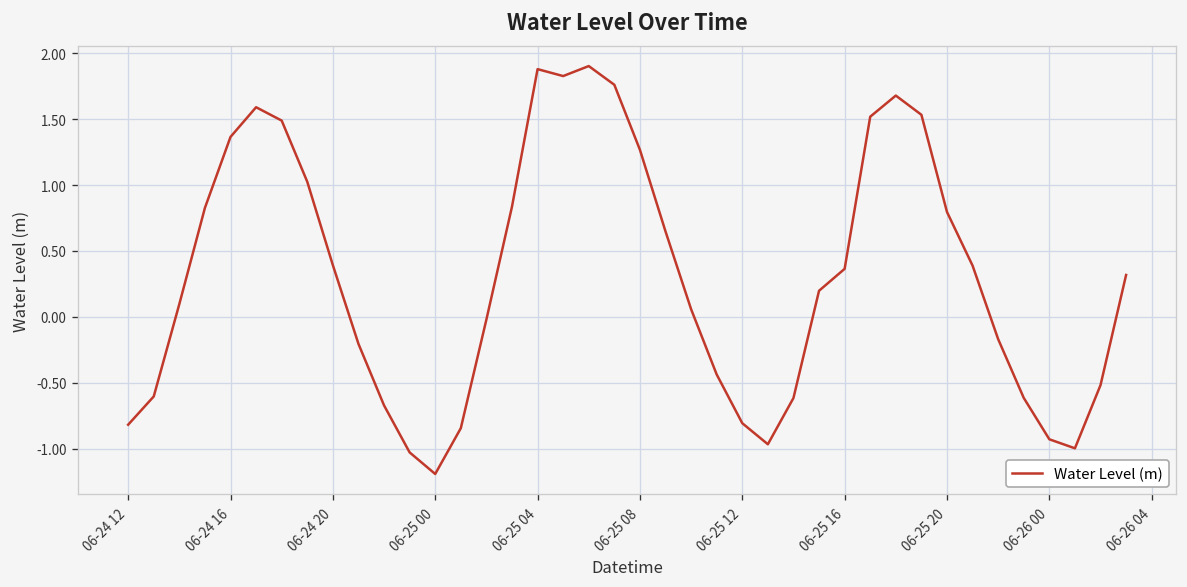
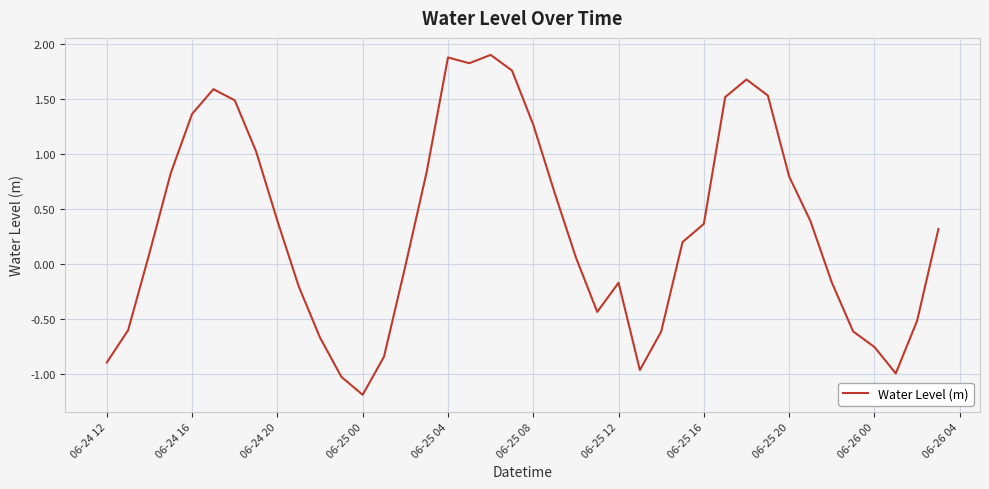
  {
-   "06-24 12": -0.82,
+   "06-24 12": -0.90,
    "06-24 16": 1.37,
    "06-24 20": 0.39,
    "06-25 00": -1.19,
    "06-25 04": 1.88,
    "06-25 08": 1.27,
-   "06-25 12": -0.81,
+   "06-25 12": -0.17,
    "06-25 16": 0.36,
    "06-25 20": 0.80,
-   "06-26 00": -0.93
+   "06-26 00": -0.76
  }
